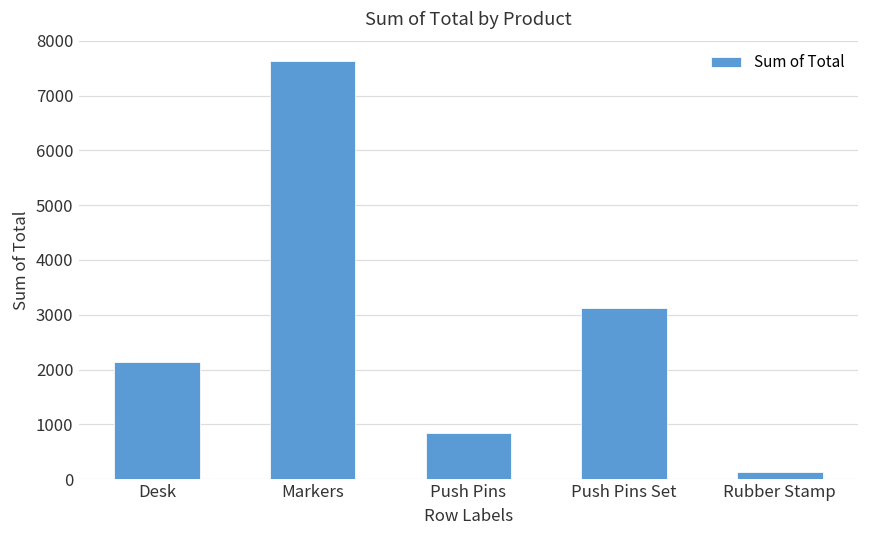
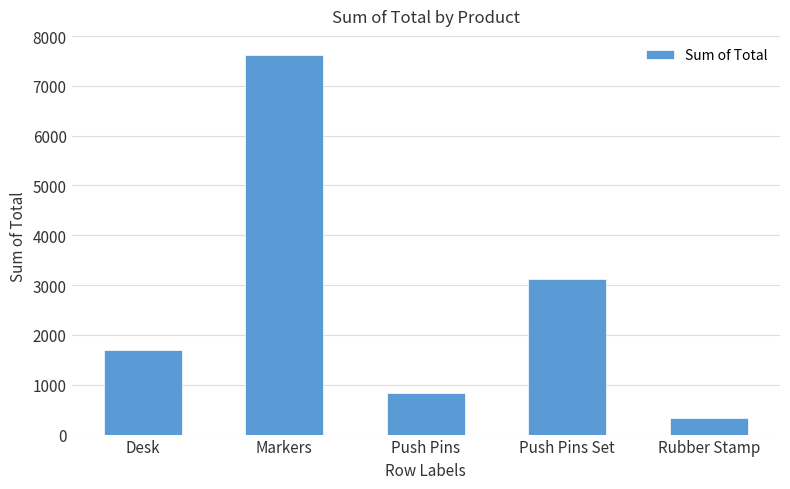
  {
-   "Desk": 2100,
+   "Desk": 1700,
    "Markers": 7600,
    "Push Pins": 800,
    "Push Pins Set": 3100,
-   "Rubber Stamp": 100
+   "Rubber Stamp": 300
  }
